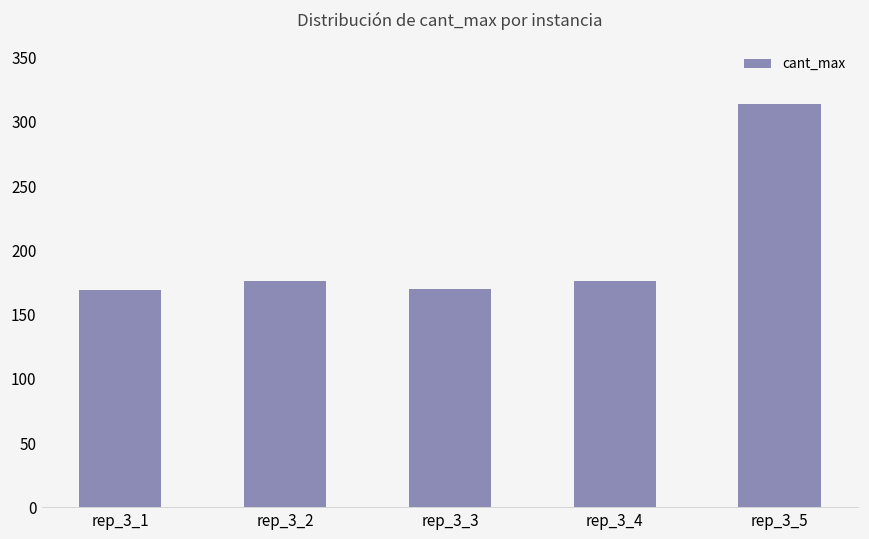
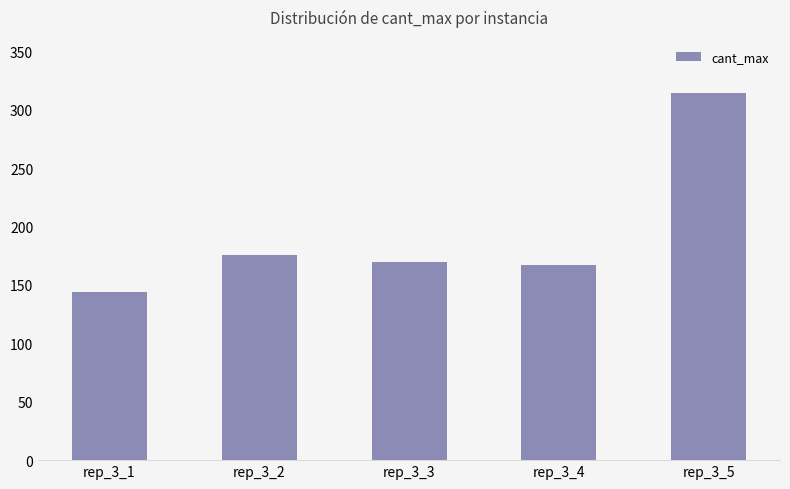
  {
-   "rep_3_1": 169,
+   "rep_3_1": 144,
    "rep_3_2": 176,
    "rep_3_3": 170,
-   "rep_3_4": 176,
+   "rep_3_4": 167,
    "rep_3_5": 314
  }
